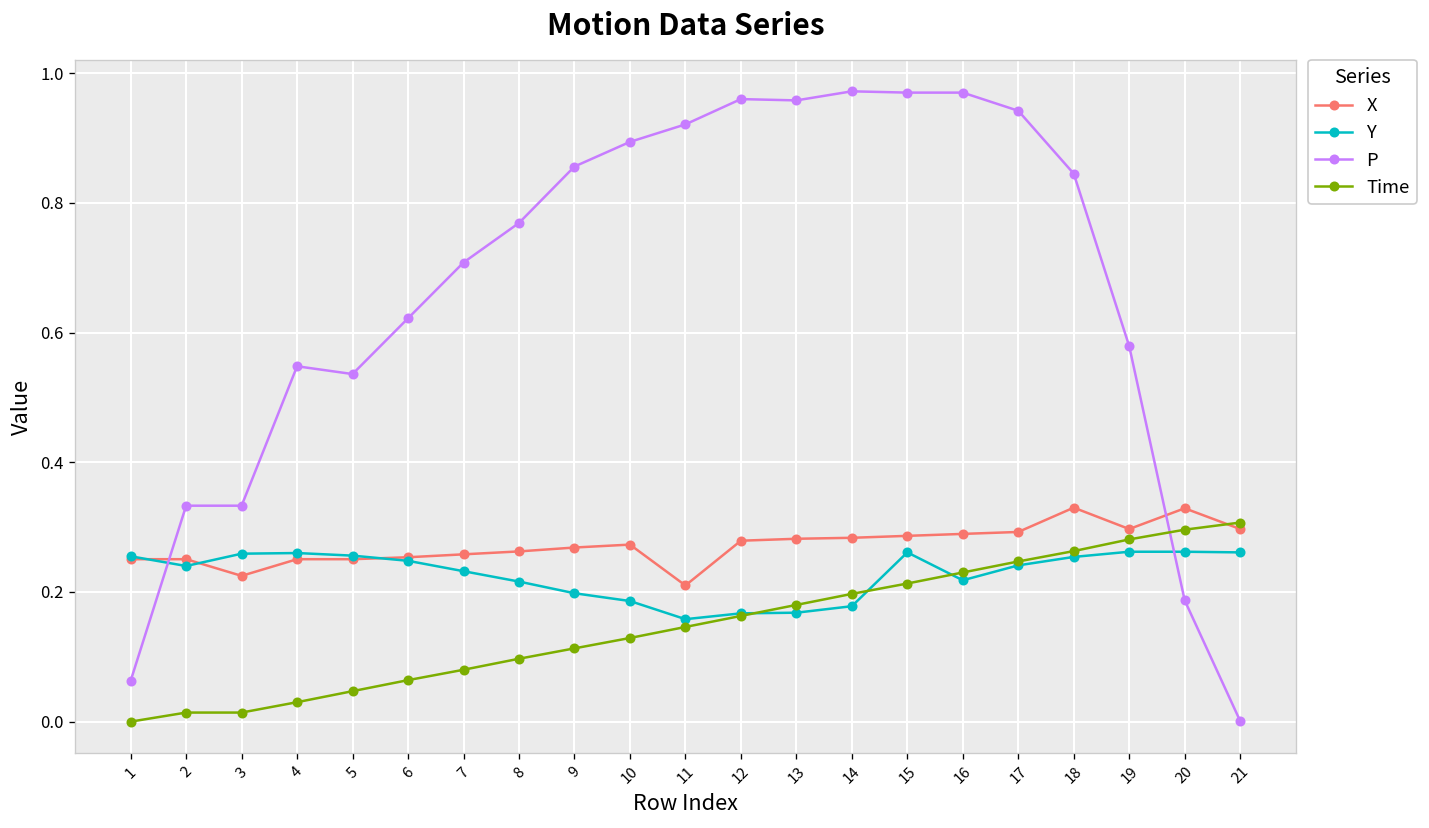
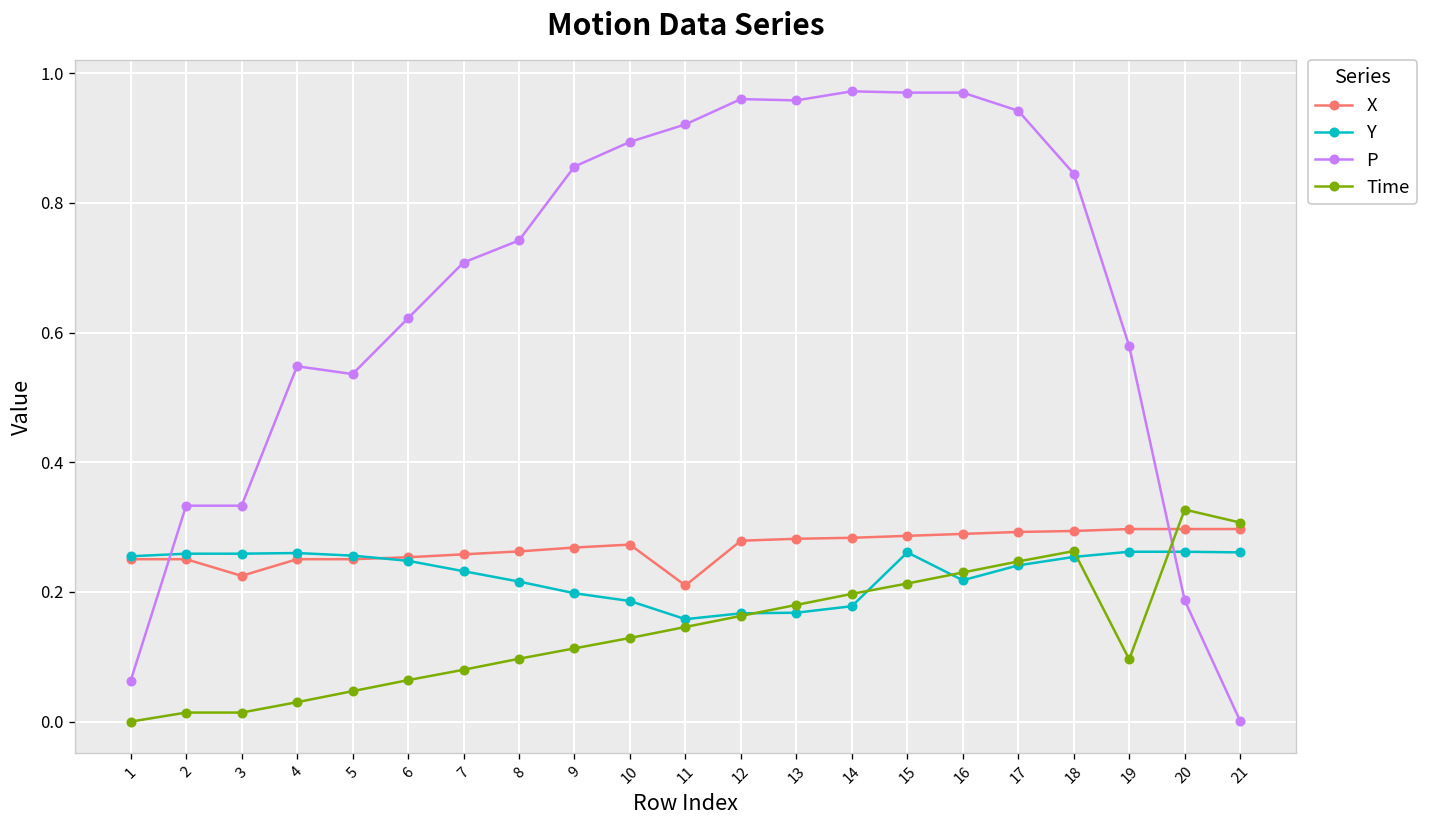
  {
    "X": {
      "2": 0.25,
      "3": 0.22,
      "4": 0.25,
      "5": 0.25,
      "6": 0.25,
      "7": 0.26,
      "8": 0.26,
      "9": 0.27,
      "10": 0.27,
      "11": 0.21,
      "12": 0.28,
      "13": 0.28,
      "14": 0.28,
      "15": 0.29,
      "16": 0.29,
      "17": 0.29,
-     "18": 0.33,
+     "18": 0.29,
      "19": 0.30,
-     "20": 0.33,
+     "20": 0.30,
      "21": 0.30
    },
    "Y": {
-     "2": 0.24,
+     "2": 0.26,
      "3": 0.26,
      "4": 0.26,
      "5": 0.26,
      "6": 0.25,
      "7": 0.23,
      "8": 0.22,
      "9": 0.20,
      "10": 0.19,
      "11": 0.16,
      "13": 0.17,
      "14": 0.18,
      "15": 0.26,
      "16": 0.22,
      "17": 0.24,
      "18": 0.25,
      "19": 0.26,
      "20": 0.26,
      "21": 0.26
    },
    "P": {
      "1": 0.06,
      "2": 0.33,
      "3": 0.33,
      "4": 0.55,
      "5": 0.54,
      "6": 0.62,
      "7": 0.71,
-     "8": 0.77,
+     "8": 0.74,
      "9": 0.86,
      "10": 0.89,
      "11": 0.92,
      "12": 0.96,
      "13": 0.96,
      "14": 0.97,
      "15": 0.97,
      "16": 0.97,
      "17": 0.94,
      "18": 0.85,
      "19": 0.58,
      "20": 0.19,
      "21": 0.00
    },
    "Time": {
      "1": 0.00,
      "2": 0.01,
      "3": 0.01,
      "4": 0.03,
      "5": 0.05,
      "6": 0.06,
      "7": 0.08,
      "8": 0.10,
      "9": 0.11,
      "10": 0.13,
      "11": 0.15,
      "13": 0.18,
      "14": 0.20,
      "15": 0.21,
      "16": 0.23,
      "17": 0.25,
      "18": 0.26,
-     "19": 0.28,
-     "20": 0.30,
+     "19": 0.10,
+     "20": 0.33,
      "21": 0.31
    }
  }
